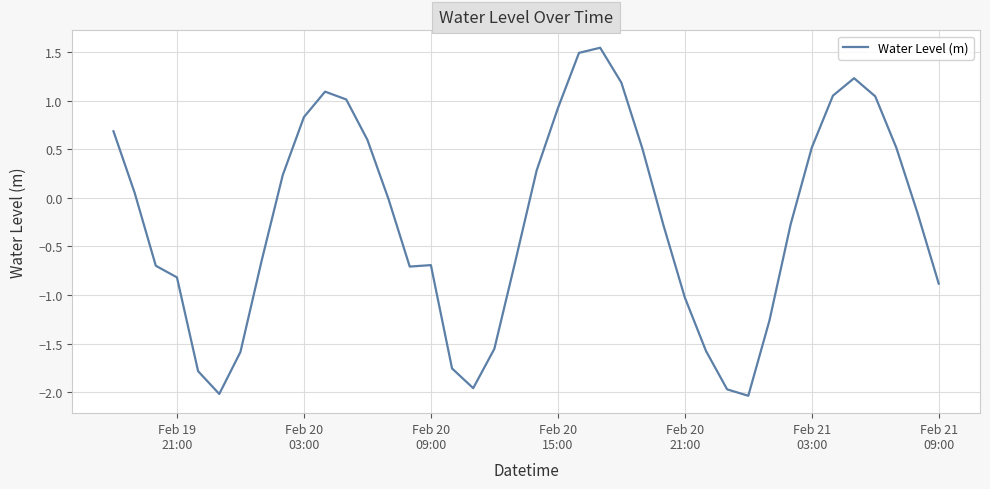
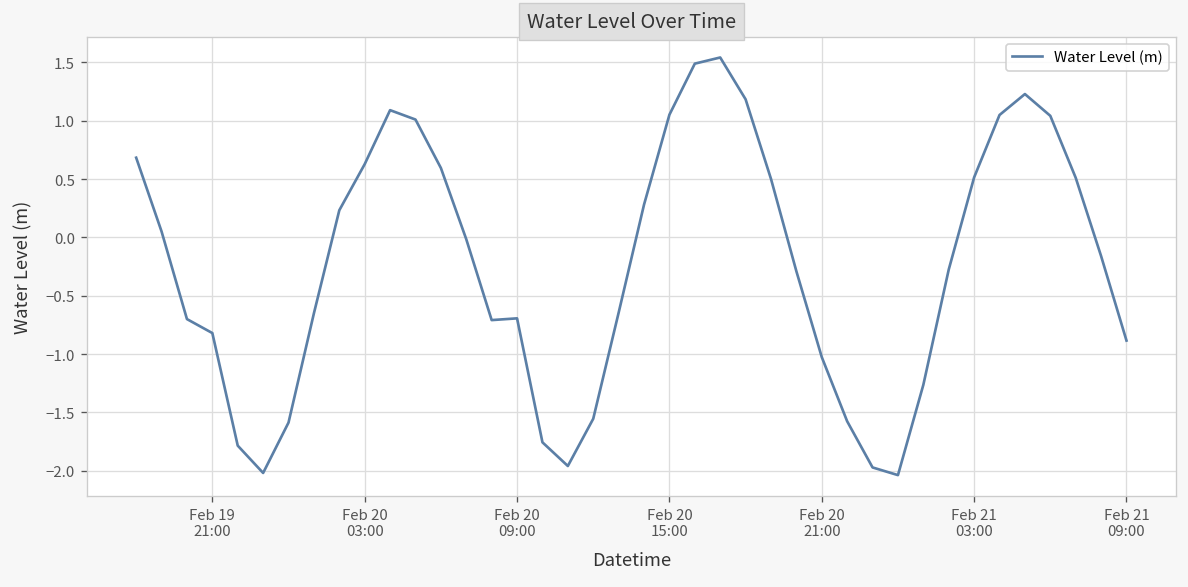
  {
    "Feb 19 21:00": -0.8,
-   "Feb 20 03:00": 0.8,
+   "Feb 20 03:00": 0.6,
    "Feb 20 09:00": -0.7,
-   "Feb 20 15:00": 0.9,
+   "Feb 20 15:00": 1.1,
    "Feb 20 21:00": -1.0,
    "Feb 21 03:00": 0.5,
    "Feb 21 09:00": -0.9
  }
